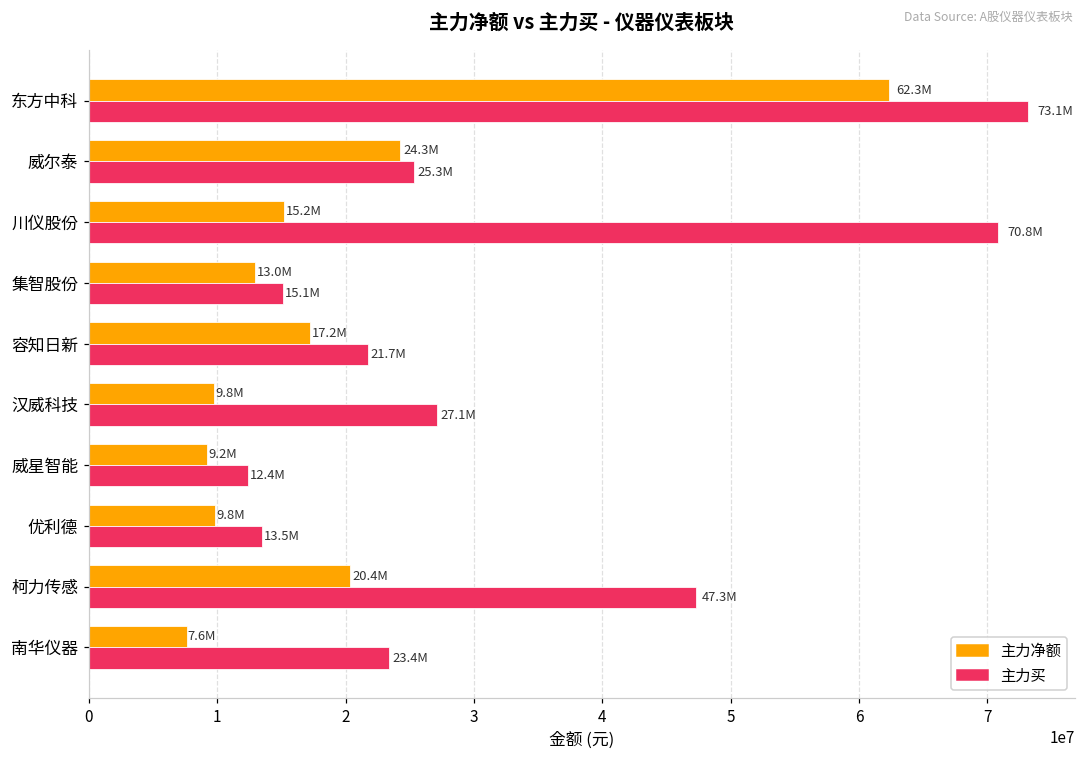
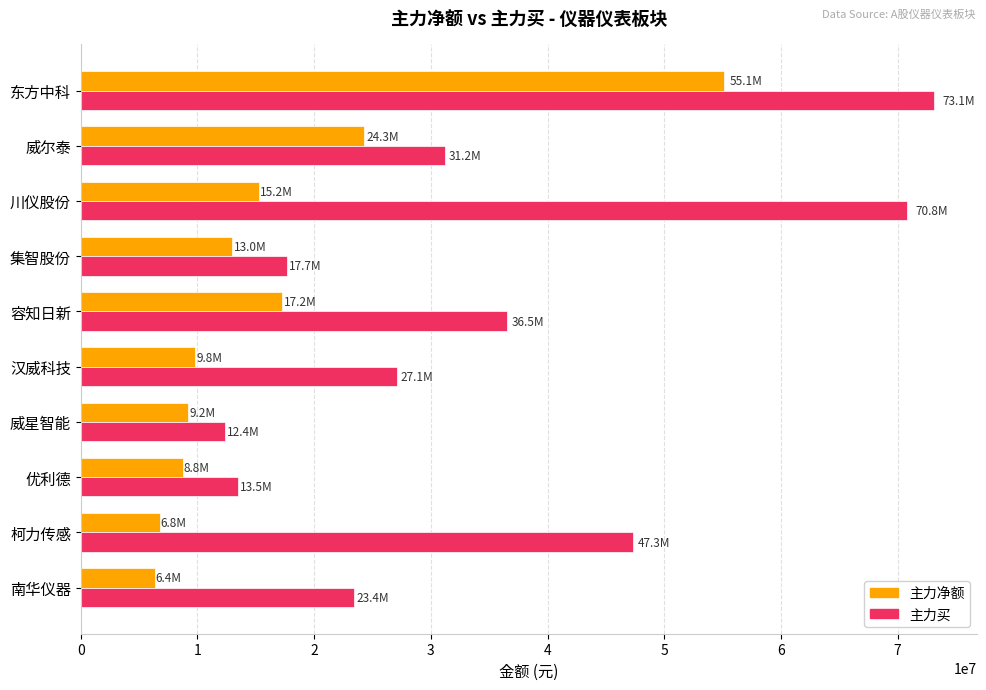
  {
    "主力净额": {
-     "东方中科": "62.3M",
+     "东方中科": "55.1M",
      "威尔泰": "24.3M",
      "川仪股份": "15.2M",
      "集智股份": "13.0M",
      "容知日新": "17.2M",
      "汉威科技": "9.8M",
      "威星智能": "9.2M",
-     "优利德": "9.8M",
-     "柯力传感": "20.4M",
-     "南华仪器": "7.6M"
+     "优利德": "8.8M",
+     "柯力传感": "6.8M",
+     "南华仪器": "6.4M"
    },
    "主力买": {
      "东方中科": "73.1M",
-     "威尔泰": "25.3M",
+     "威尔泰": "31.2M",
      "川仪股份": "70.8M",
-     "集智股份": "15.1M",
-     "容知日新": "21.7M",
+     "集智股份": "17.7M",
+     "容知日新": "36.5M",
      "汉威科技": "27.1M",
      "威星智能": "12.4M",
      "优利德": "13.5M",
      "柯力传感": "47.3M",
      "南华仪器": "23.4M"
    }
  }
